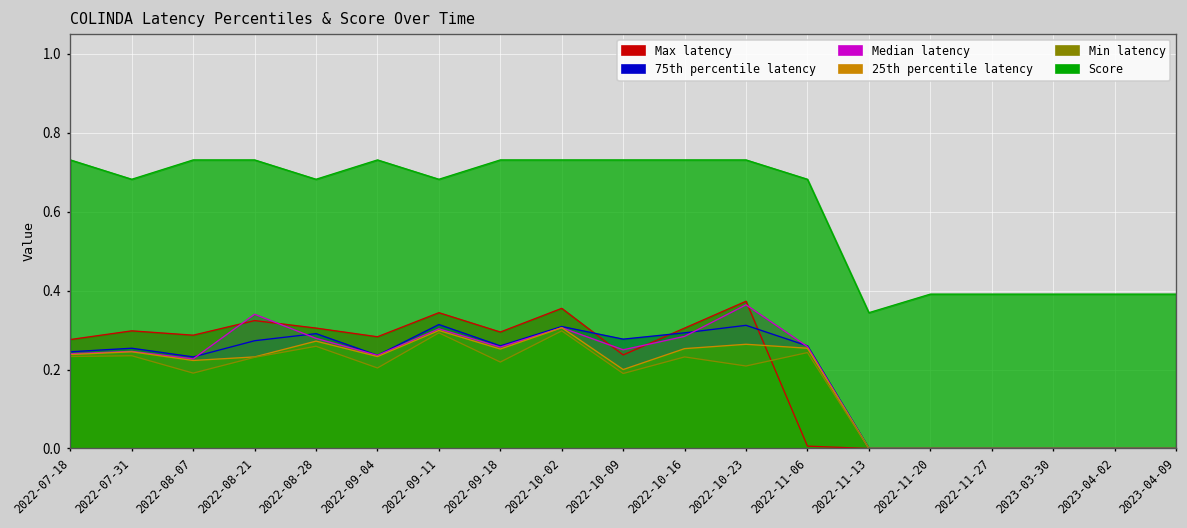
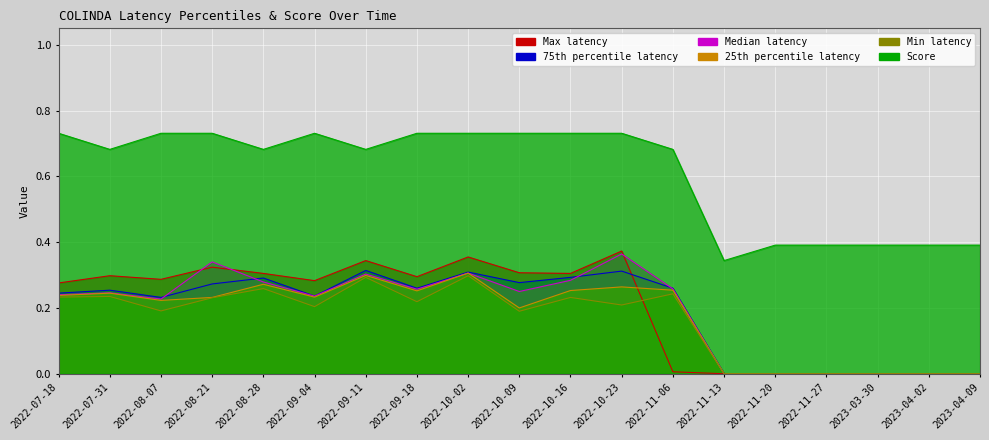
  {
    "Max latency": {
      "2022-07-18": 0.28,
      "2022-07-31": 0.30,
      "2022-08-07": 0.29,
      "2022-08-21": 0.32,
      "2022-08-28": 0.31,
      "2022-09-04": 0.28,
      "2022-09-11": 0.34,
      "2022-09-18": 0.30,
      "2022-10-02": 0.36,
-     "2022-10-09": 0.24,
+     "2022-10-09": 0.31,
      "2022-10-16": 0.31,
      "2022-10-23": 0.37,
      "2022-11-06": 0.01
    },
    "75th percentile latency": {
      "2022-07-31": 0.25,
      "2022-08-21": 0.27,
      "2022-08-28": 0.29,
      "2022-09-11": 0.31,
      "2022-10-09": 0.28,
      "2022-10-16": 0.29,
      "2022-10-23": 0.31
    },
    "Median latency": {
      "2022-08-21": 0.34,
      "2022-10-09": 0.25,
      "2022-10-16": 0.28,
      "2022-10-23": 0.36
    },
    "25th percentile latency": {
      "2022-10-09": 0.20,
      "2022-10-16": 0.25,
      "2022-10-23": 0.26
    },
    "Min latency": {
      "2022-07-31": 0.24,
      "2022-08-07": 0.19,
      "2022-08-28": 0.26,
      "2022-09-04": 0.20,
      "2022-09-18": 0.22,
      "2022-10-02": 0.30,
      "2022-10-09": 0.19,
      "2022-10-16": 0.23,
      "2022-10-23": 0.21,
      "2022-11-06": 0.24
    },
    "Score": {
      "2022-07-18": 0.73,
      "2022-07-31": 0.68,
      "2022-08-07": 0.73,
      "2022-08-21": 0.73,
      "2022-08-28": 0.68,
      "2022-09-04": 0.73,
      "2022-09-11": 0.68,
      "2022-09-18": 0.73,
      "2022-10-02": 0.73,
      "2022-10-09": 0.73,
      "2022-10-16": 0.73,
      "2022-10-23": 0.73,
      "2022-11-06": 0.68,
      "2022-11-13": 0.34,
      "2022-11-20": 0.39,
      "2022-11-27": 0.39,
      "2023-03-30": 0.39,
      "2023-04-02": 0.39,
      "2023-04-09": 0.39
    }
  }
